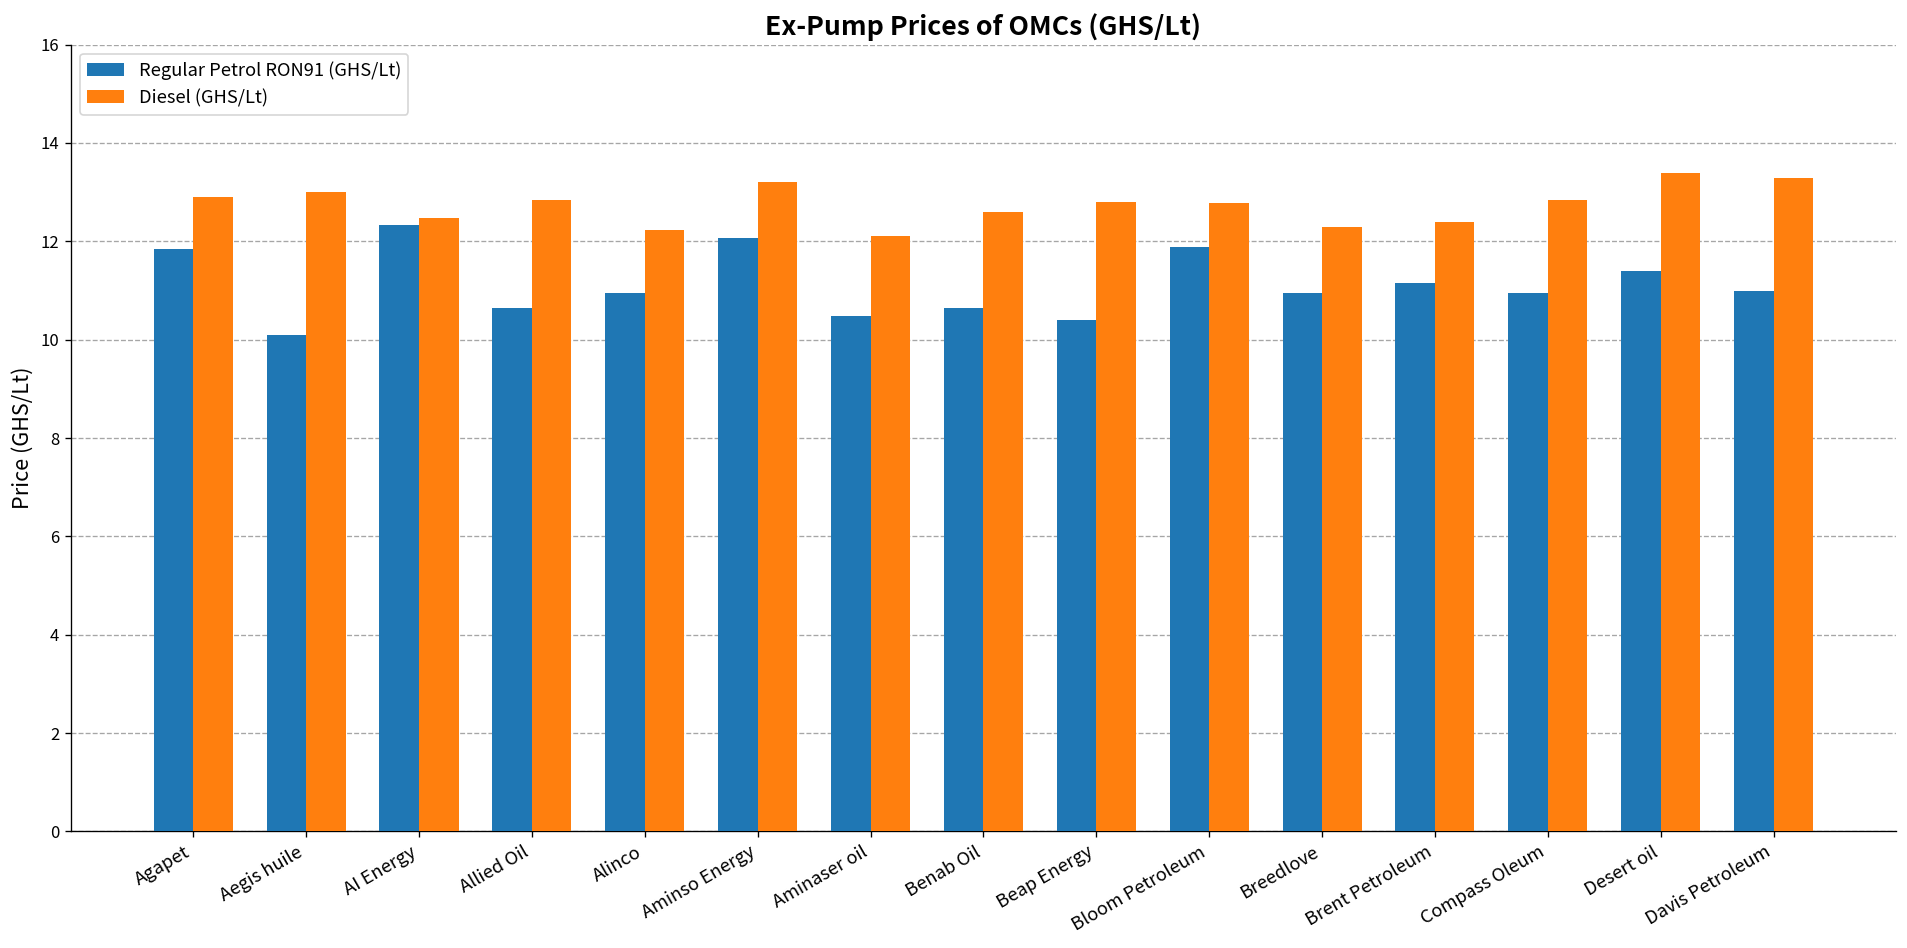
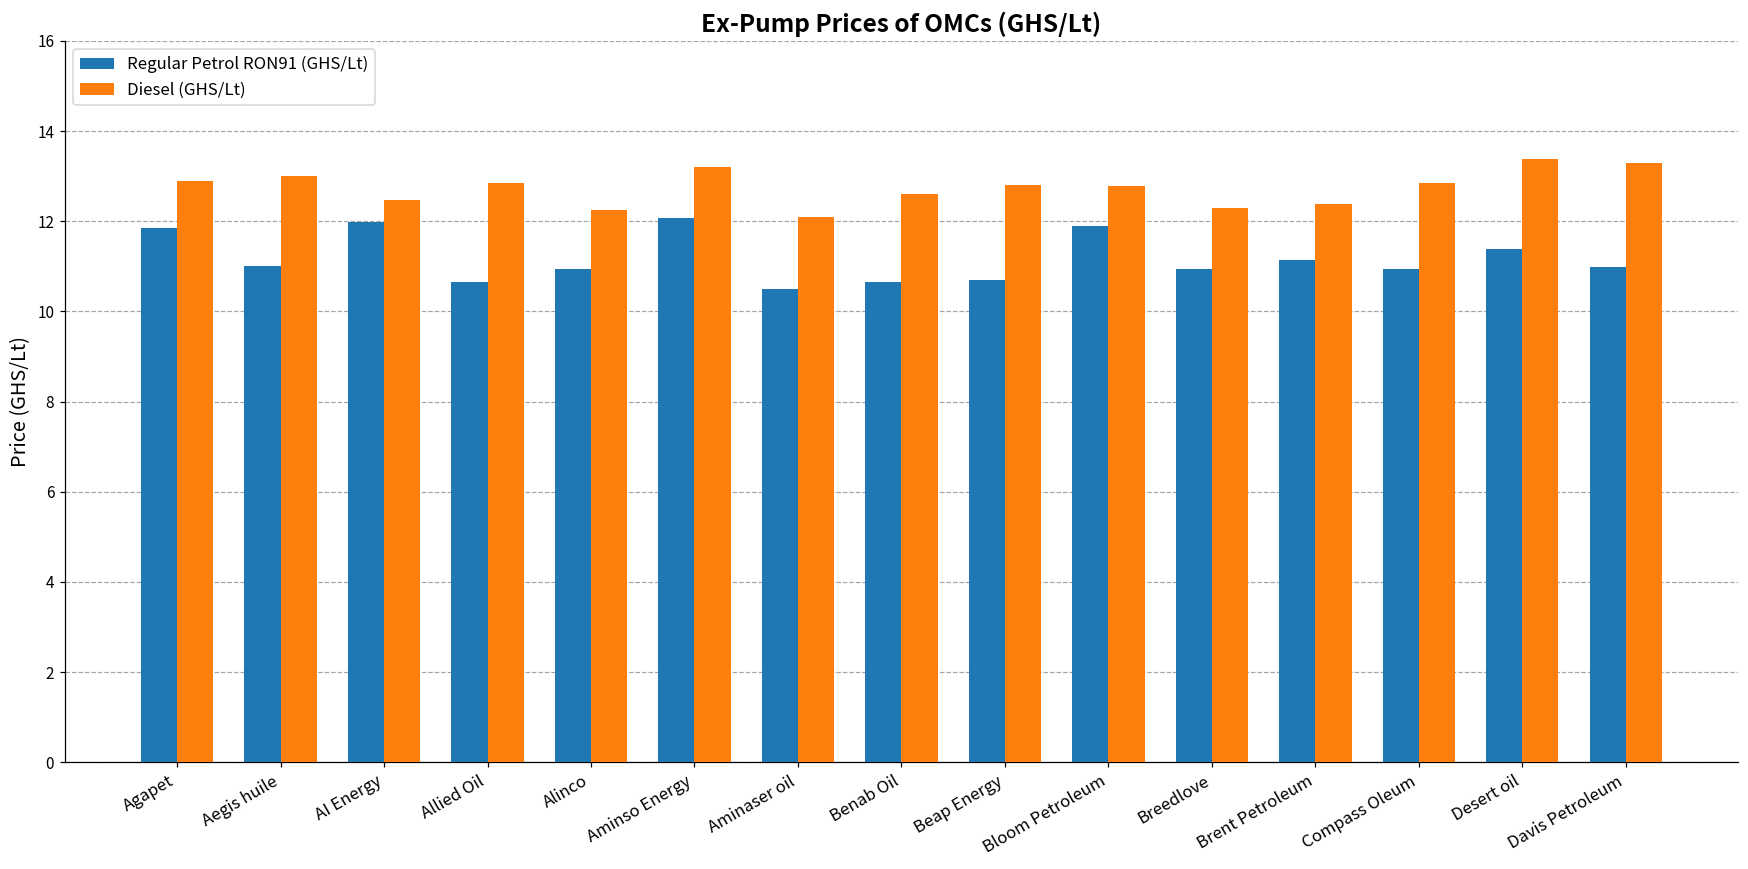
  {
    "Regular Petrol RON91 (GHS/Lt)": {
      "Agapet": 11.9,
-     "Aegis huile": 10.1,
-     "AI Energy": 12.3,
+     "Aegis huile": 11.0,
+     "AI Energy": 12.0,
      "Allied Oil": 10.7,
      "Alinco": 10.9,
      "Aminso Energy": 12.1,
      "Aminaser oil": 10.5,
      "Benab Oil": 10.7,
-     "Beap Energy": 10.4,
+     "Beap Energy": 10.7,
      "Bloom Petroleum": 11.9,
      "Breedlove": 10.9,
      "Brent Petroleum": 11.2,
      "Compass Oleum": 11.0,
      "Desert oil": 11.4,
      "Davis Petroleum": 11.0
    },
    "Diesel (GHS/Lt)": {
      "Agapet": 12.9,
      "Aegis huile": 13.0,
      "AI Energy": 12.5,
      "Allied Oil": 12.9,
      "Alinco": 12.2,
      "Aminso Energy": 13.2,
      "Aminaser oil": 12.1,
      "Benab Oil": 12.6,
      "Beap Energy": 12.8,
      "Bloom Petroleum": 12.8,
      "Breedlove": 12.3,
      "Brent Petroleum": 12.4,
      "Compass Oleum": 12.9,
      "Desert oil": 13.4,
      "Davis Petroleum": 13.3
    }
  }
